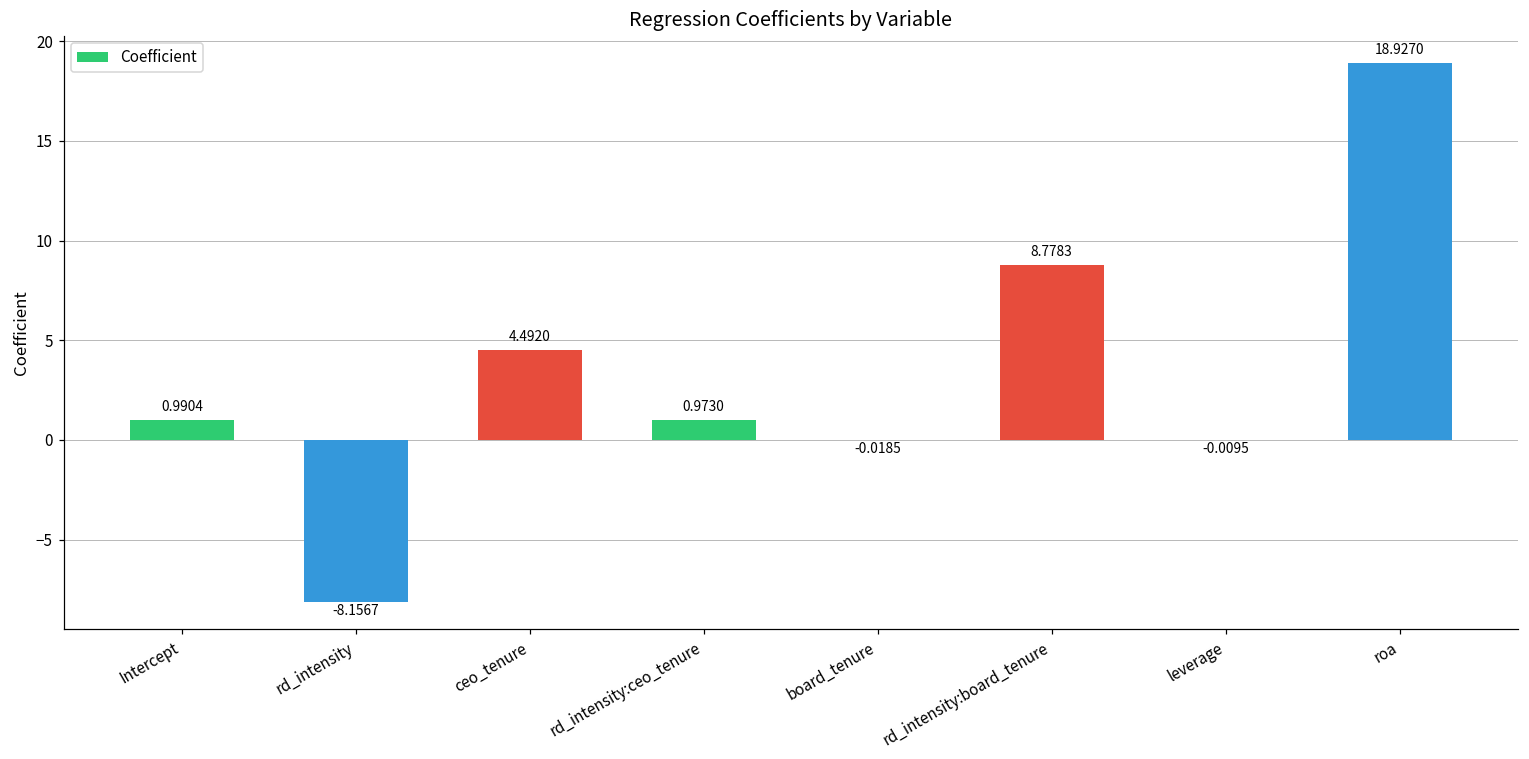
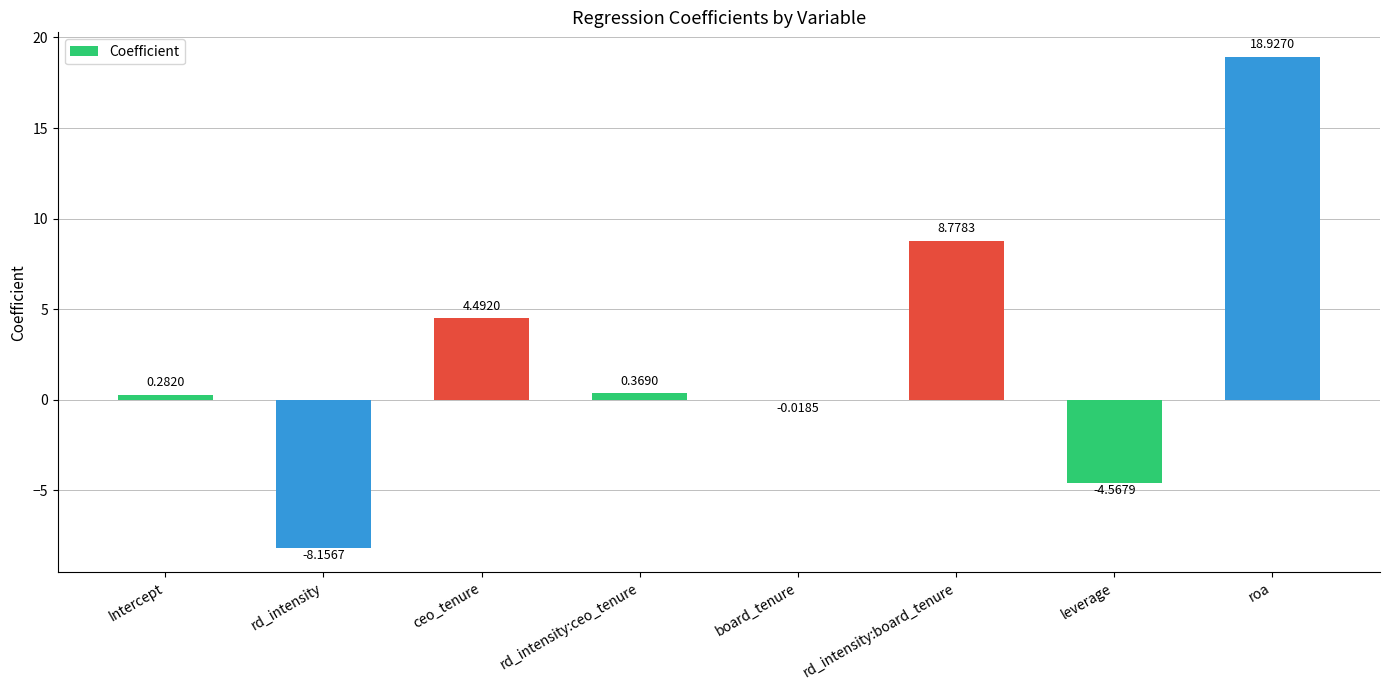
  {
-   "Intercept": 0.9904,
+   "Intercept": 0.2820,
    "rd_intensity": -8.1567,
    "ceo_tenure": 4.4920,
-   "rd_intensity:ceo_tenure": 0.9730,
+   "rd_intensity:ceo_tenure": 0.3690,
    "board_tenure": -0.0185,
    "rd_intensity:board_tenure": 8.7783,
-   "leverage": -0.0095,
+   "leverage": -4.5679,
    "roa": 18.9270
  }
